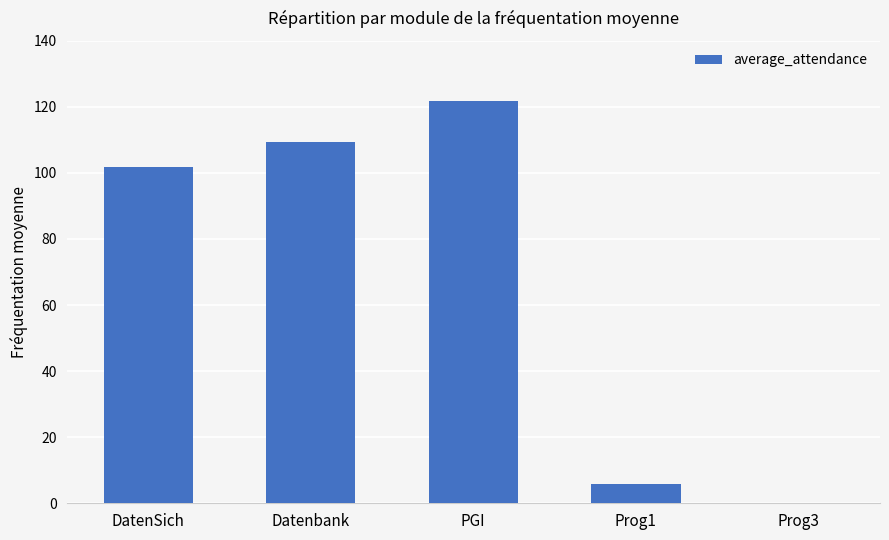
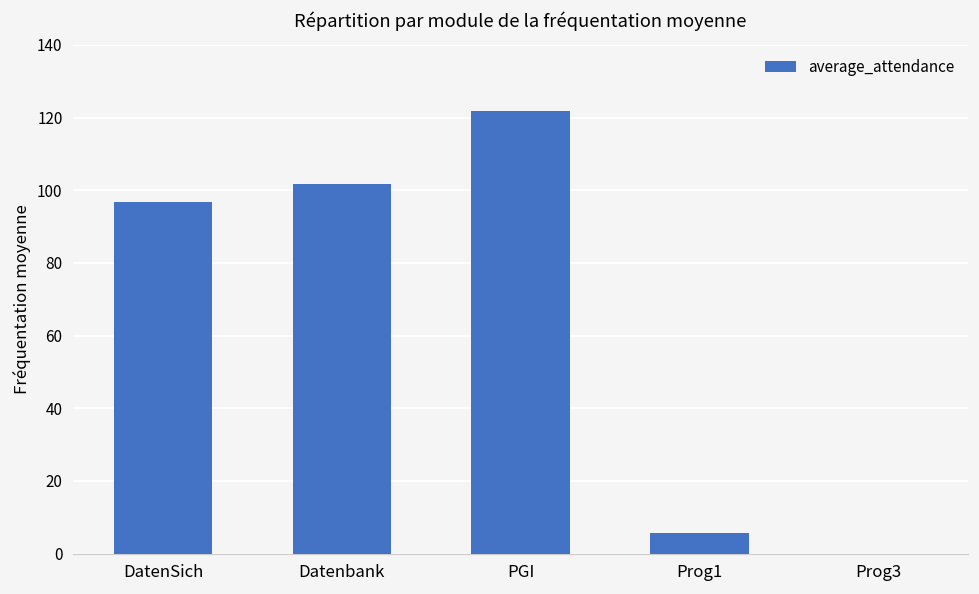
  {
-   "DatenSich": 102,
-   "Datenbank": 109,
+   "DatenSich": 97,
+   "Datenbank": 102,
    "PGI": 122,
    "Prog1": 6,
    "Prog3": 0
  }
